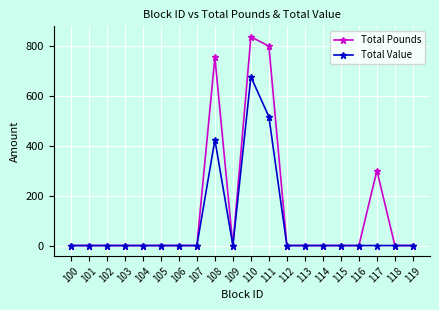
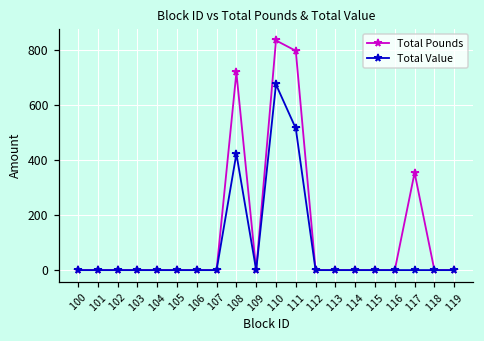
  {
    "Total Pounds": {
-     "108": 750,
+     "108": 720,
      "110": 840,
      "111": 800,
-     "117": 300
+     "117": 350
    },
    "Total Value": {
      "108": 420,
      "110": 680,
      "111": 520,
      "117": 0
    }
  }
